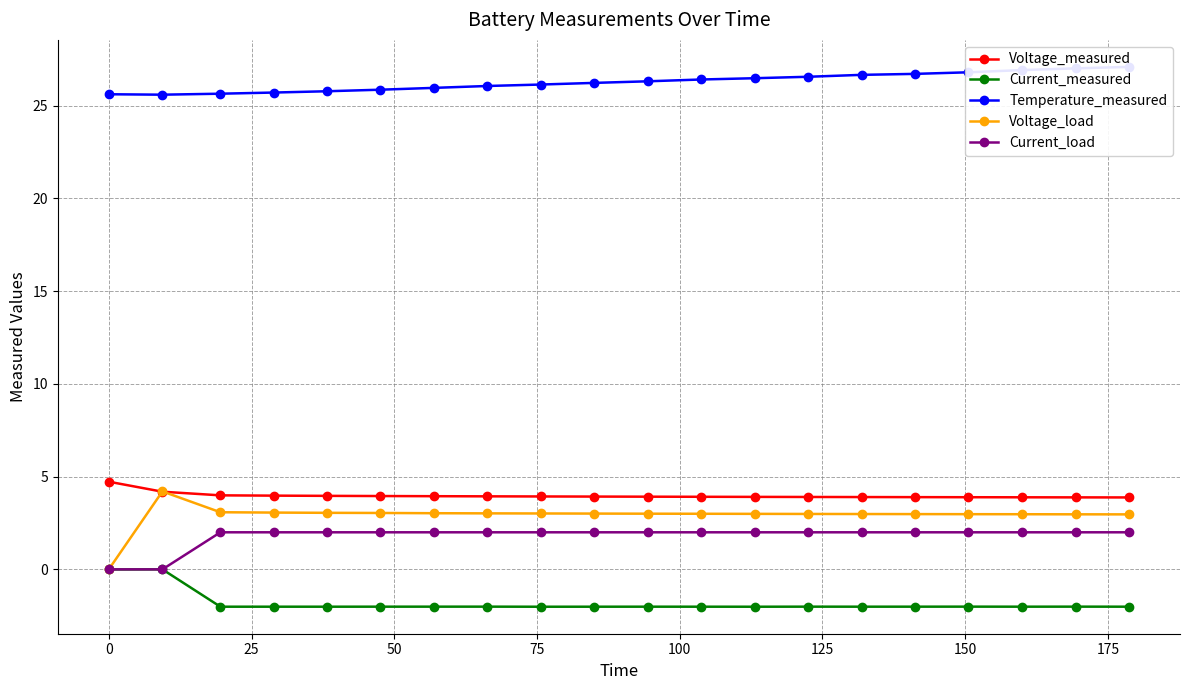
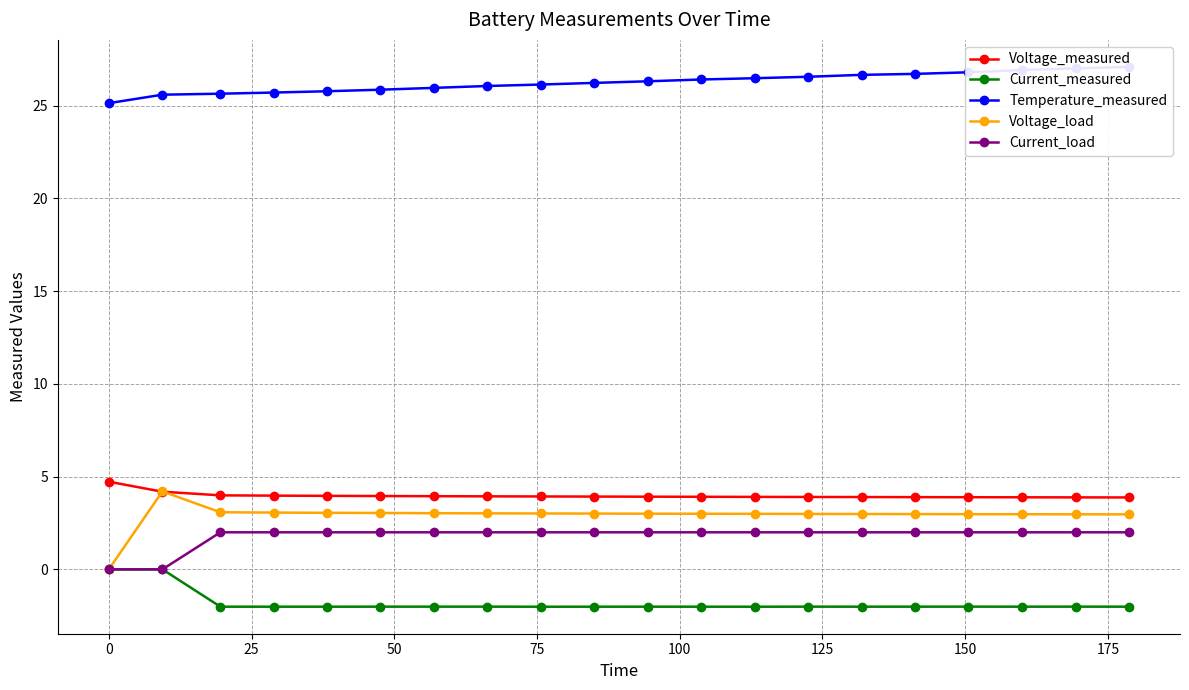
  {
    "Voltage_measured": {
      "0": 4.7
    },
    "Temperature_measured": {
-     "0": 25.6
+     "0": 25.1
    }
  }
